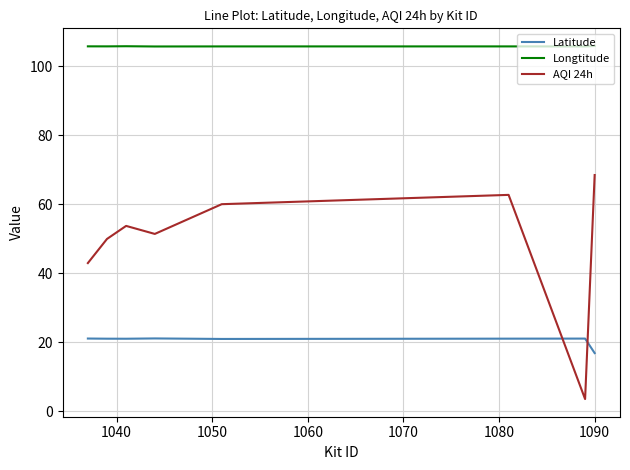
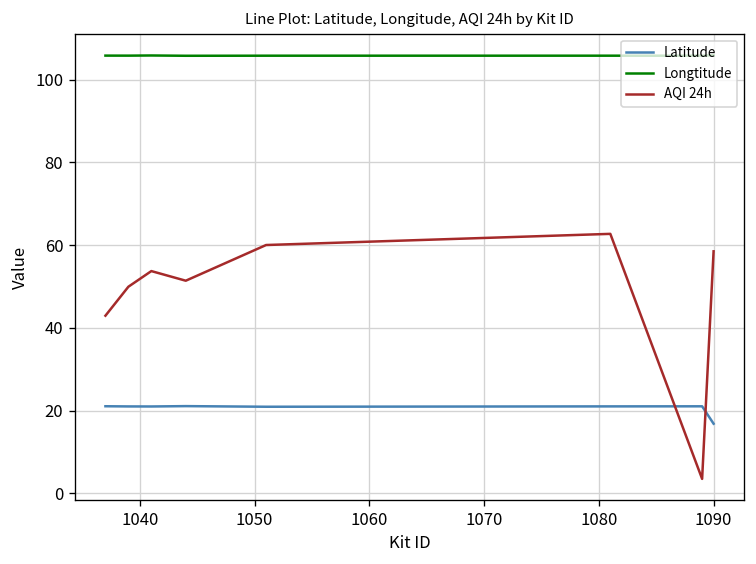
  {
    "Latitude": {
      "1090": 17
    },
    "AQI 24h": {
-     "1090": 68
+     "1090": 59
    }
  }
